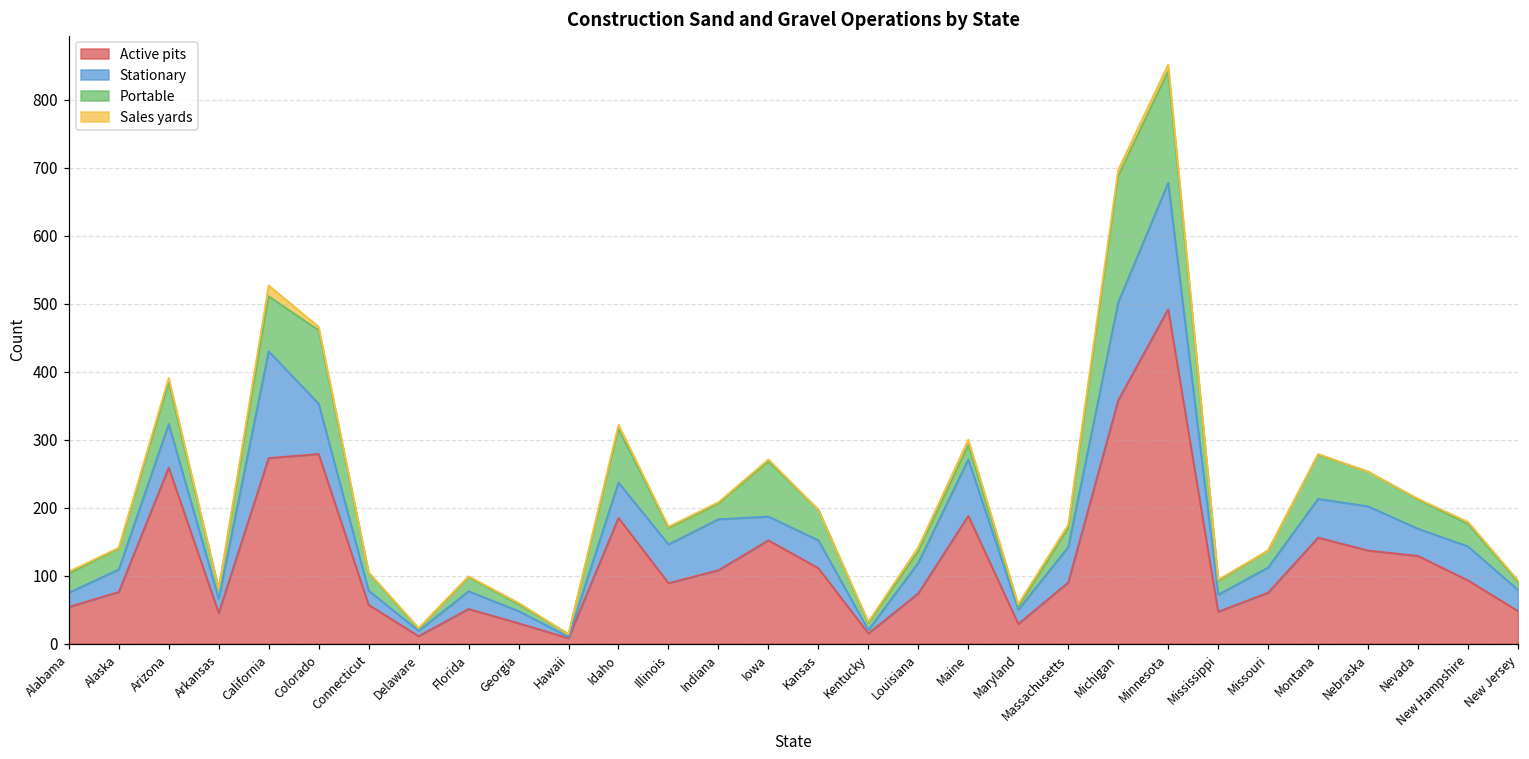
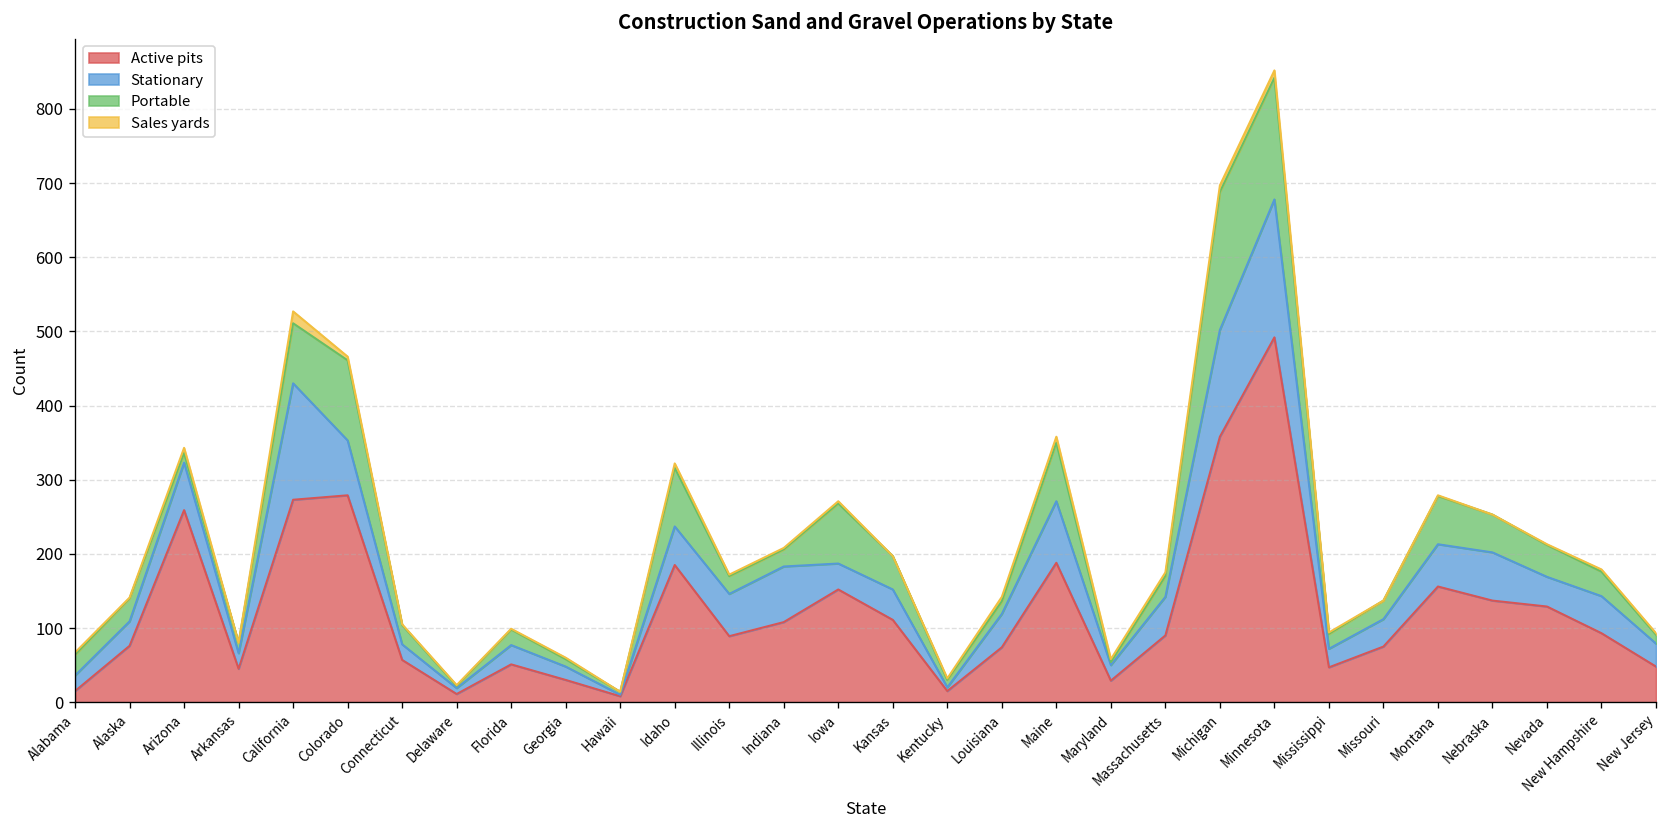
  {
    "Active pits": {
-     "Alabama": 50,
+     "Alabama": 20,
      "Alaska": 80,
      "Arizona": 260,
      "Arkansas": 50,
      "California": 270,
      "Colorado": 280,
      "Connecticut": 60,
      "Delaware": 10,
      "Florida": 50,
      "Georgia": 30,
      "Idaho": 190,
      "Illinois": 90,
      "Indiana": 110,
      "Iowa": 150,
      "Kansas": 110,
      "Kentucky": 20,
      "Louisiana": 70,
      "Maine": 190,
      "Maryland": 30,
      "Massachusetts": 90,
      "Michigan": 360,
      "Minnesota": 490,
      "Mississippi": 50,
      "Missouri": 80,
      "Montana": 160,
      "Nebraska": 140,
      "Nevada": 130,
      "New Hampshire": 90,
      "New Jersey": 50
    },
    "Stationary": {
      "Alabama": 20,
      "Alaska": 30,
      "Arizona": 60,
      "Arkansas": 20,
      "California": 160,
      "Colorado": 70,
      "Connecticut": 20,
      "Florida": 30,
      "Georgia": 20,
      "Idaho": 50,
      "Illinois": 60,
      "Indiana": 80,
      "Iowa": 40,
      "Kansas": 40,
      "Kentucky": 10,
      "Louisiana": 50,
      "Maine": 80,
      "Massachusetts": 50,
      "Michigan": 140,
      "Minnesota": 190,
      "Mississippi": 30,
      "Missouri": 40,
      "Montana": 60,
      "Nebraska": 70,
      "Nevada": 40,
      "New Hampshire": 50,
      "New Jersey": 30
    },
    "Portable": {
-     "Arizona": 60,
+     "Arizona": 10,
      "California": 80,
      "Colorado": 110,
      "Idaho": 80,
      "Louisiana": 20,
-     "Maine": 20,
+     "Maine": 80,
      "Massachusetts": 30,
      "Michigan": 190,
      "Minnesota": 160
    },
    "Sales yards": {
      "Arizona": 10,
      "California": 20,
      "Colorado": 10,
      "Idaho": 10,
      "Louisiana": 10,
      "Maine": 10,
      "Massachusetts": 10,
      "Michigan": 10,
      "Minnesota": 10
    }
  }
